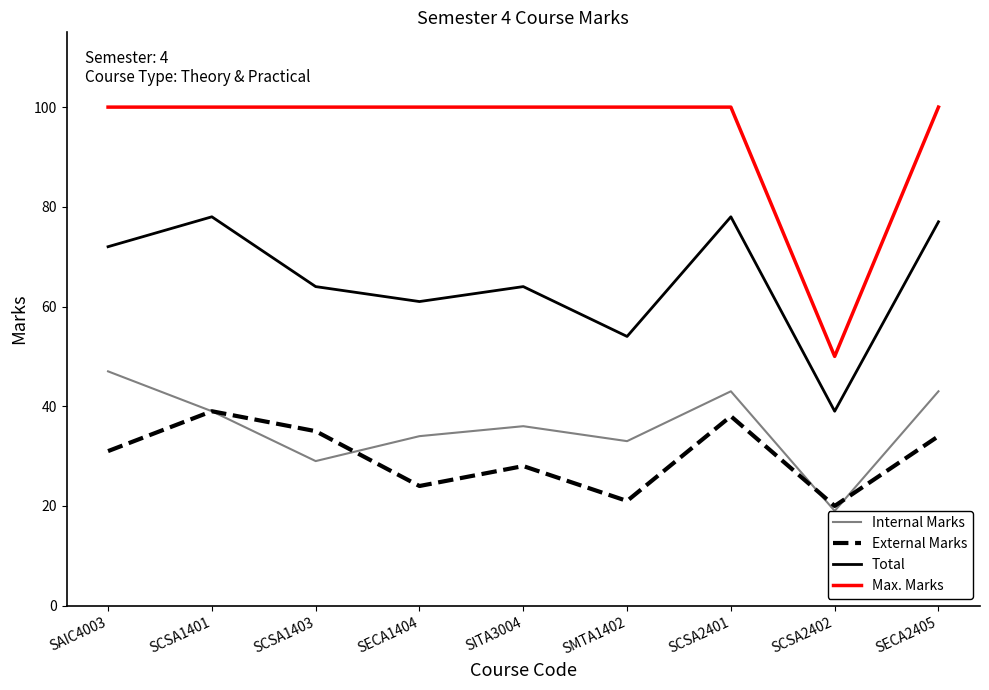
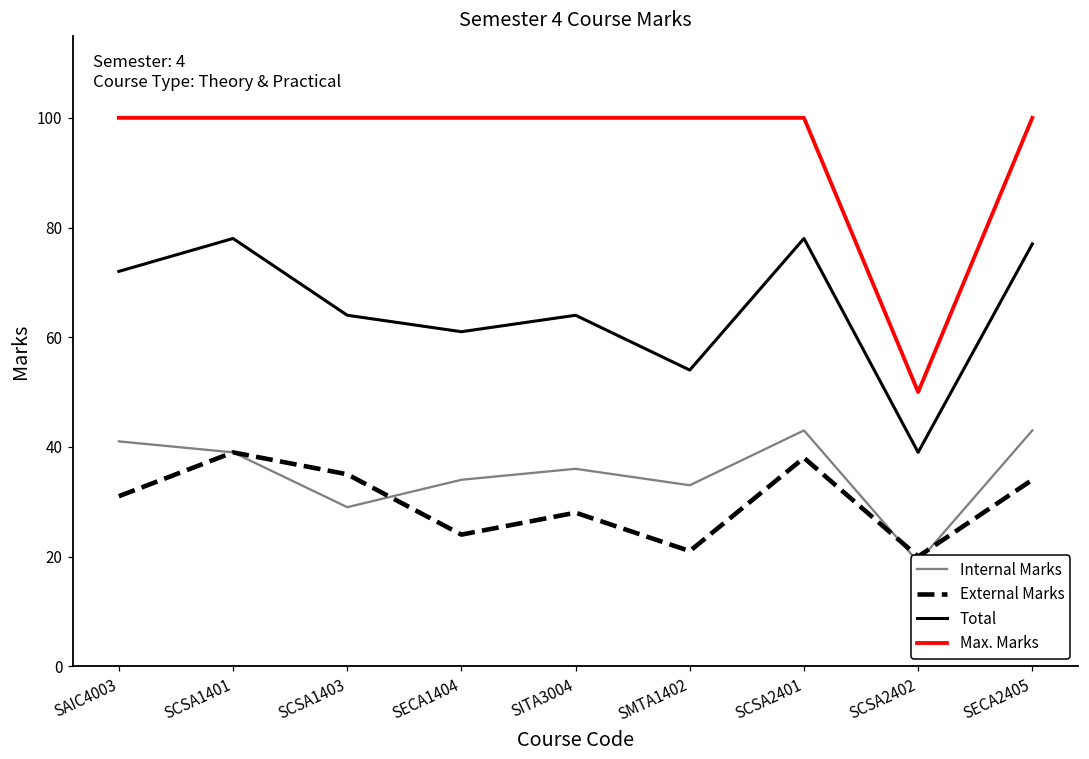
  {
    "Internal Marks": {
-     "SAIC4003": 47,
+     "SAIC4003": 41,
      "SCSA1403": 29,
      "SECA1404": 34,
      "SITA3004": 36,
      "SMTA1402": 33,
      "SCSA2401": 43,
      "SECA2405": 43
    },
    "Max. Marks": {
      "SCSA1403": 100,
      "SECA1404": 100,
      "SITA3004": 100,
      "SMTA1402": 100,
      "SCSA2401": 100,
      "SCSA2402": 50,
      "SECA2405": 100
    }
  }
